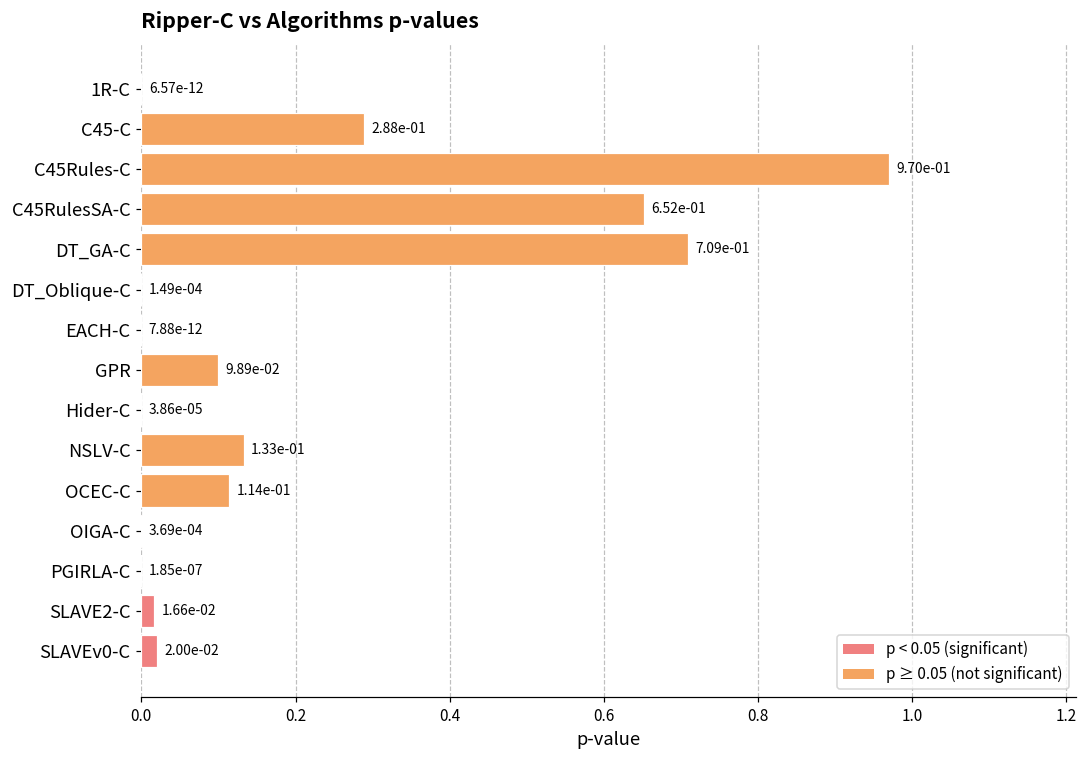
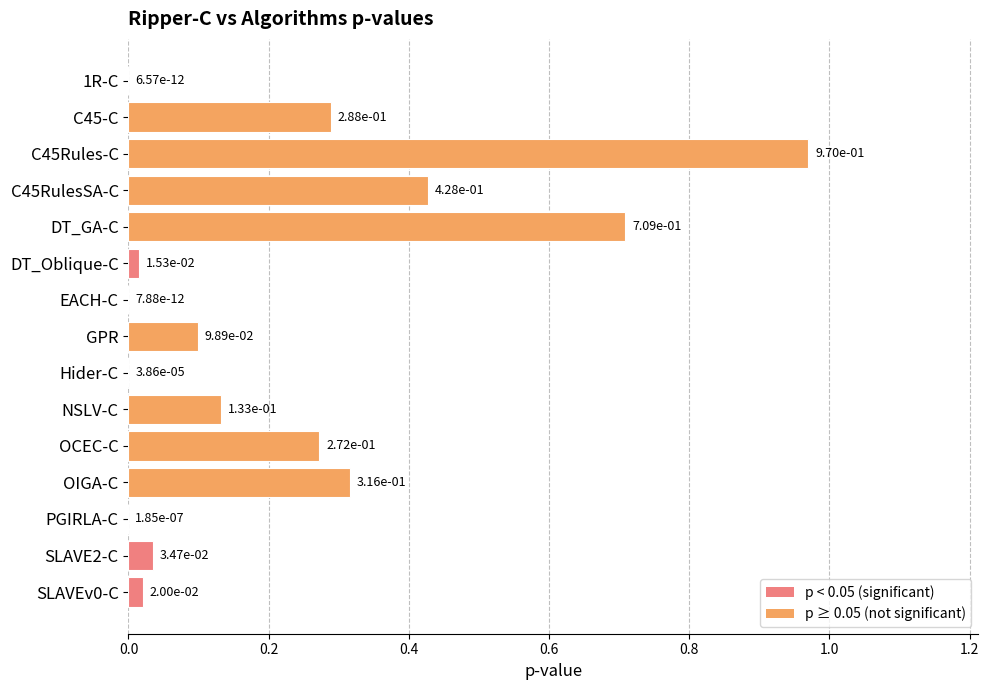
  {
    "1R-C": "6.57e-12",
    "C45-C": "2.88e-01",
    "C45Rules-C": "9.70e-01",
-   "C45RulesSA-C": "6.52e-01",
+   "C45RulesSA-C": "4.28e-01",
    "DT_GA-C": "7.09e-01",
-   "DT_Oblique-C": "1.49e-04",
+   "DT_Oblique-C": "1.53e-02",
    "EACH-C": "7.88e-12",
    "GPR": "9.89e-02",
    "Hider-C": "3.86e-05",
    "NSLV-C": "1.33e-01",
-   "OCEC-C": "1.14e-01",
-   "OIGA-C": "3.69e-04",
+   "OCEC-C": "2.72e-01",
+   "OIGA-C": "3.16e-01",
    "PGIRLA-C": "1.85e-07",
-   "SLAVE2-C": "1.66e-02",
+   "SLAVE2-C": "3.47e-02",
    "SLAVEv0-C": "2.00e-02"
  }
